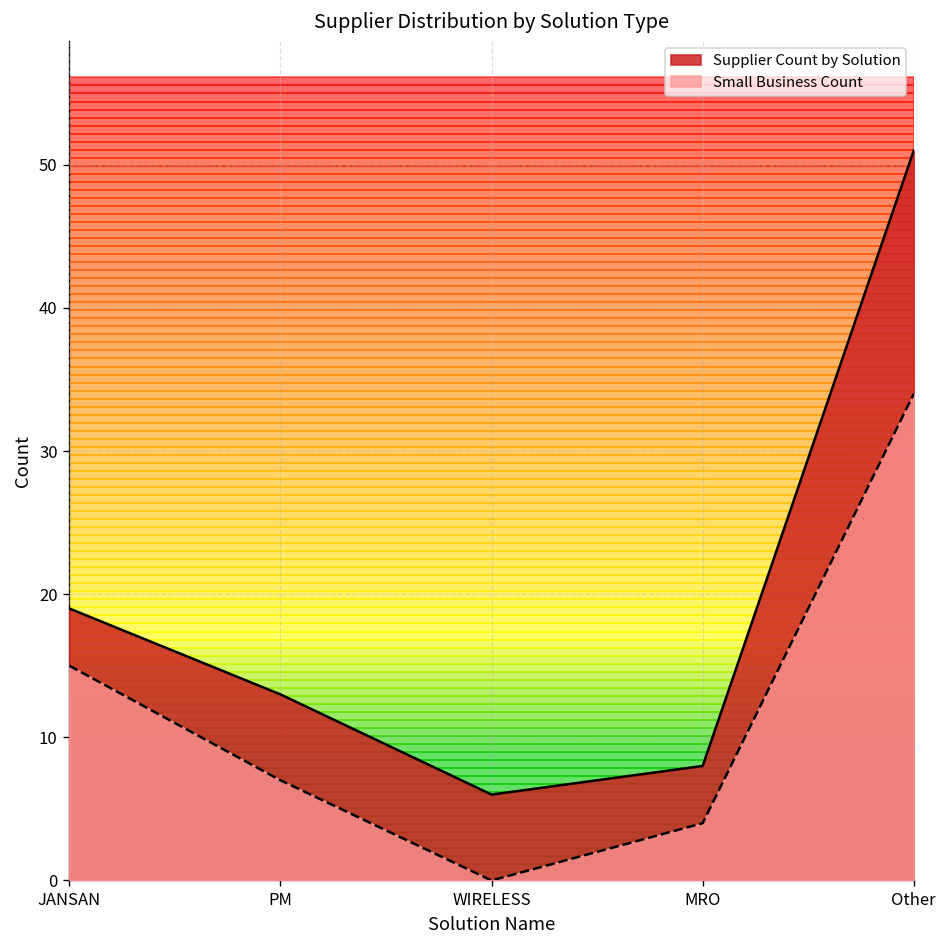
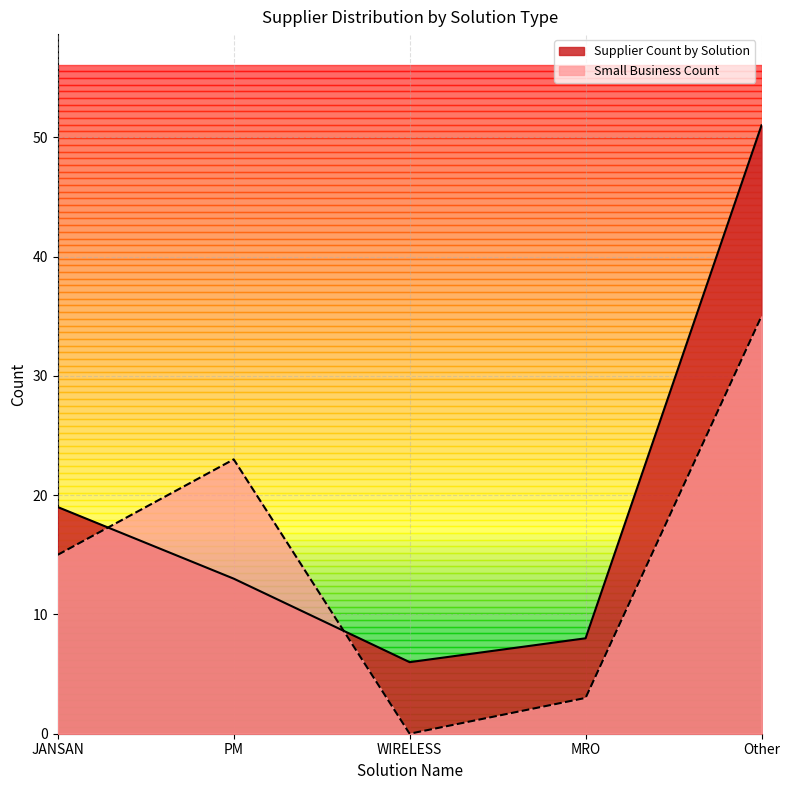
  {
    "Supplier Count by Solution": {
      "JANSAN": 19,
      "PM": 13,
      "WIRELESS": 6,
      "MRO": 8,
      "Other": 51
    },
    "Small Business Count": {
      "JANSAN": 15,
-     "PM": 7,
+     "PM": 23,
      "WIRELESS": 0,
-     "MRO": 4,
-     "Other": 34
+     "MRO": 3,
+     "Other": 35
    }
  }
